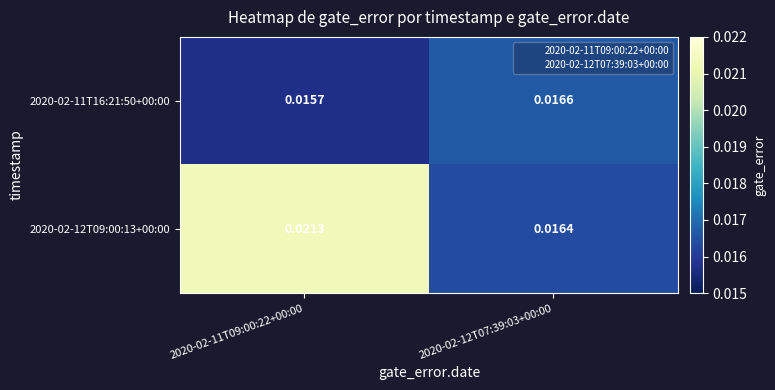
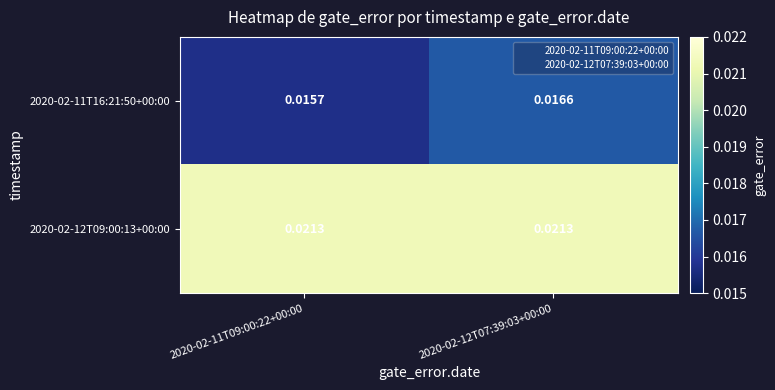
  {
    "2020-02-11T16:21:50+00:00": {
      "2020-02-11T09:00:22+00:00": 0.0157,
      "2020-02-12T07:39:03+00:00": 0.0166
    },
    "2020-02-12T09:00:13+00:00": {
      "2020-02-11T09:00:22+00:00": 0.0213,
-     "2020-02-12T07:39:03+00:00": 0.0164
+     "2020-02-12T07:39:03+00:00": 0.0213
    }
  }
